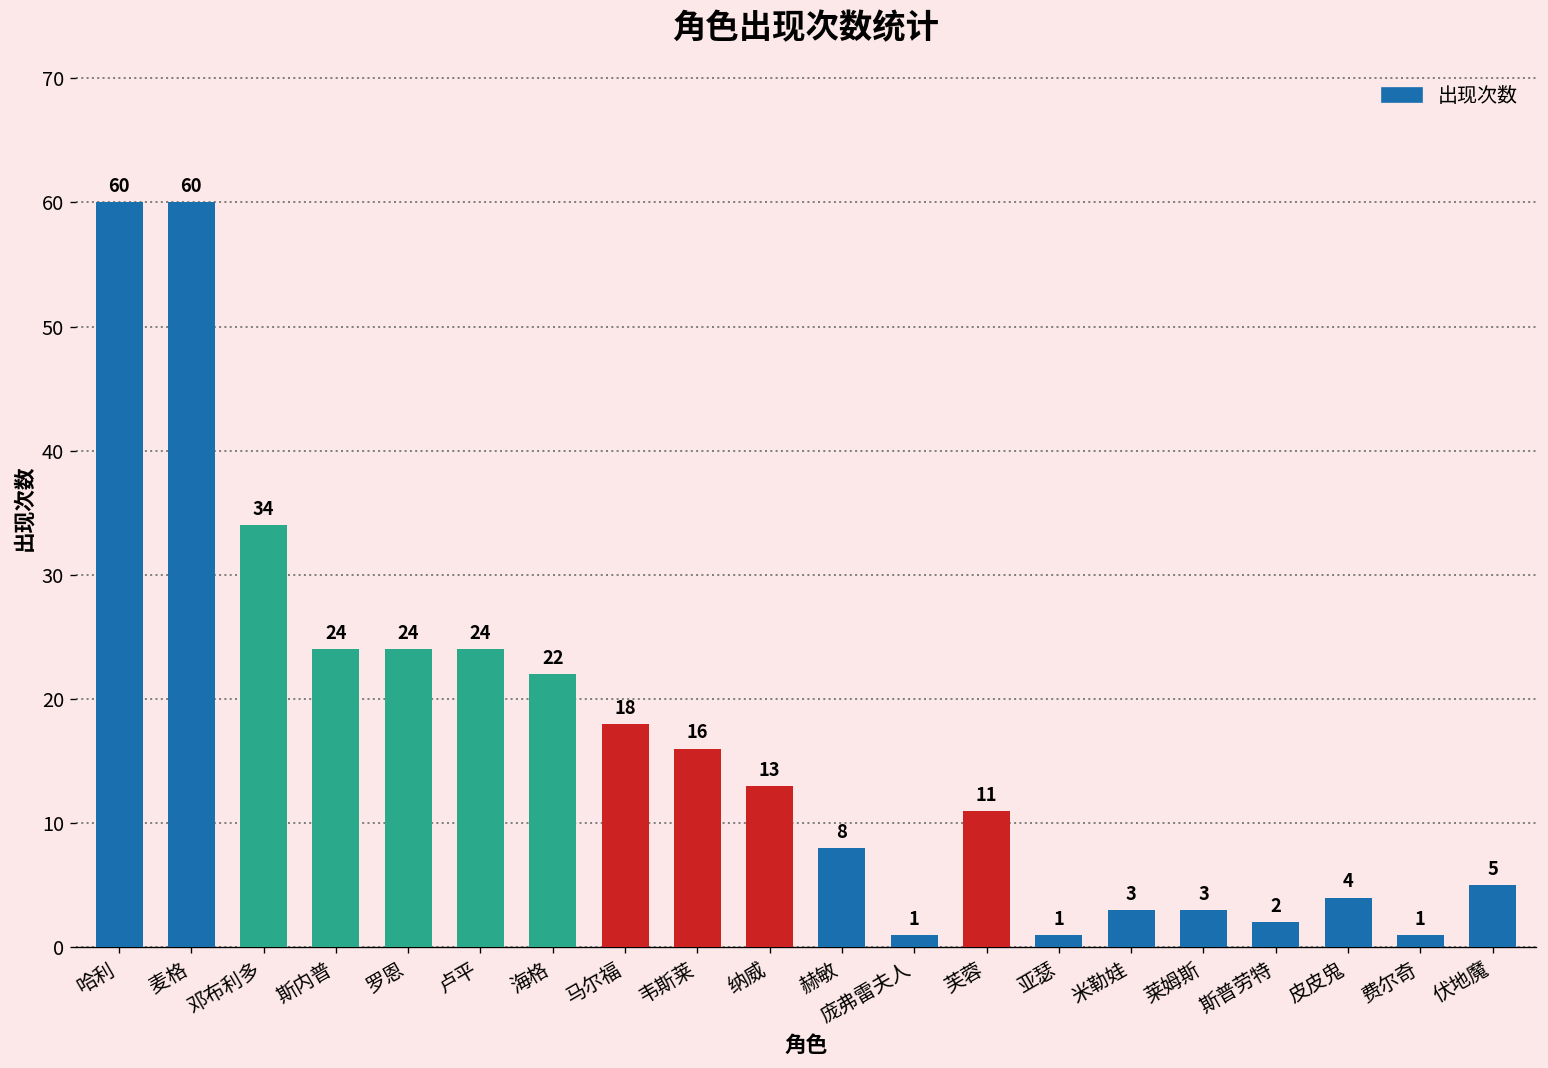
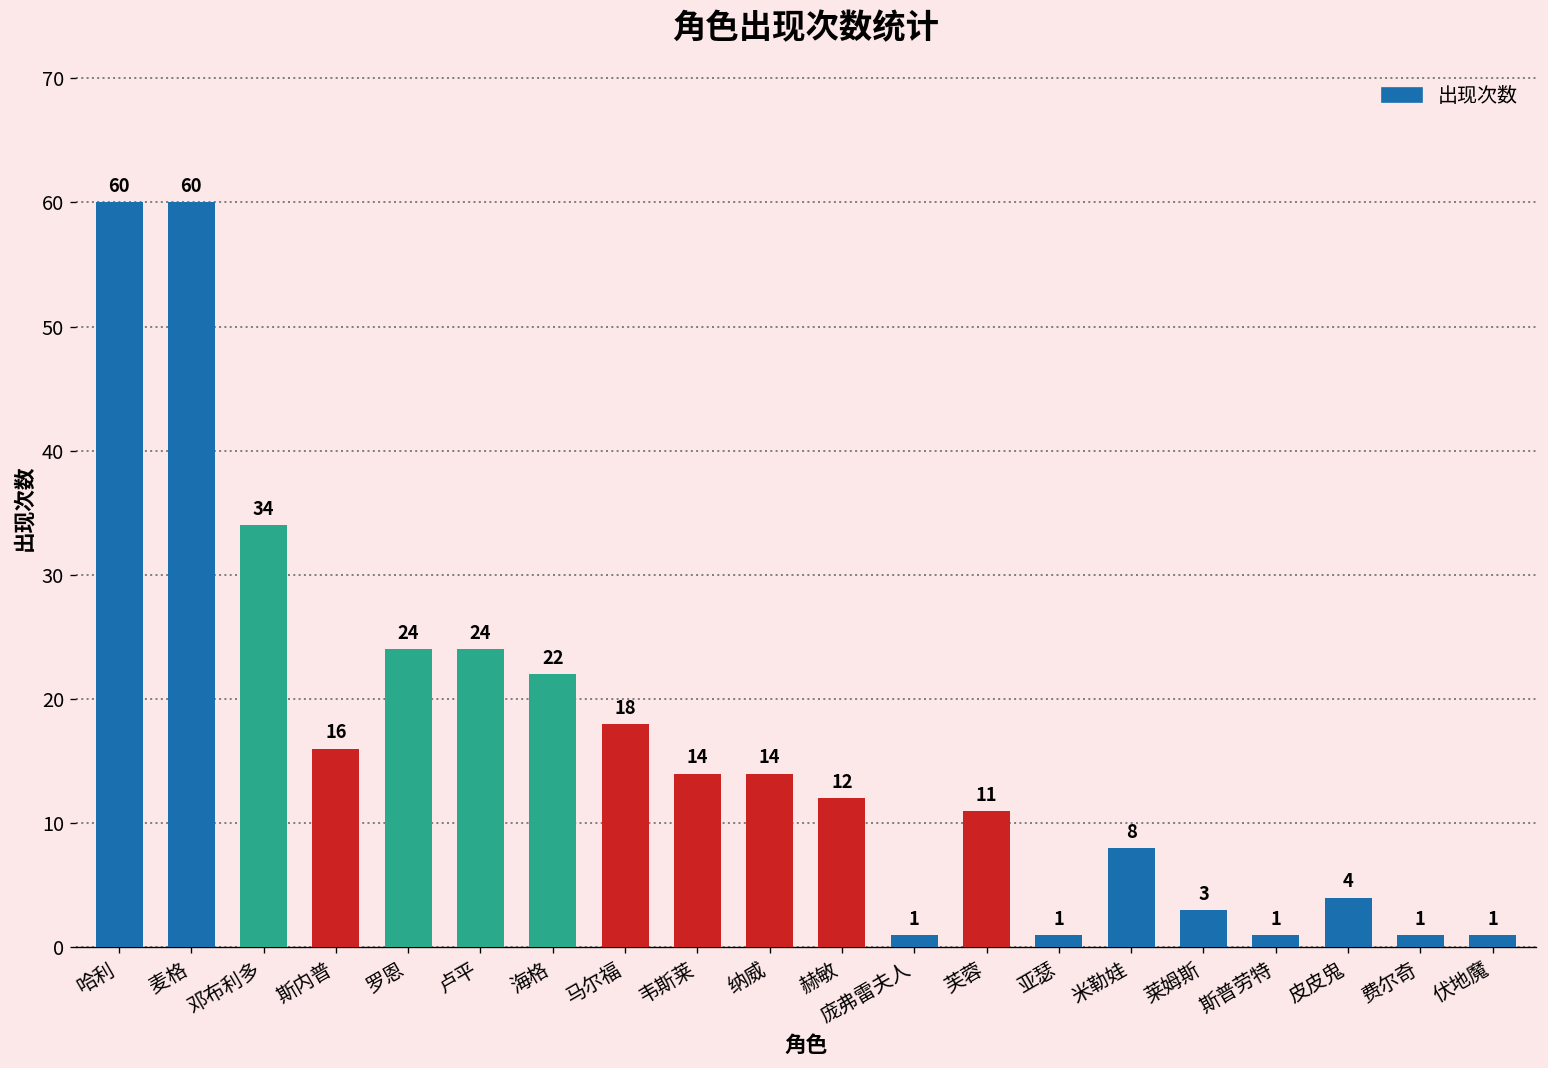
  {
    "哈利": 60,
    "麦格": 60,
    "邓布利多": 34,
-   "斯内普": 24,
+   "斯内普": 16,
    "罗恩": 24,
    "卢平": 24,
    "海格": 22,
    "马尔福": 18,
-   "韦斯莱": 16,
-   "纳威": 13,
-   "赫敏": 8,
+   "韦斯莱": 14,
+   "纳威": 14,
+   "赫敏": 12,
    "庞弗雷夫人": 1,
    "芙蓉": 11,
    "亚瑟": 1,
-   "米勒娃": 3,
+   "米勒娃": 8,
    "莱姆斯": 3,
-   "斯普劳特": 2,
+   "斯普劳特": 1,
    "皮皮鬼": 4,
    "费尔奇": 1,
-   "伏地魔": 5
+   "伏地魔": 1
  }
